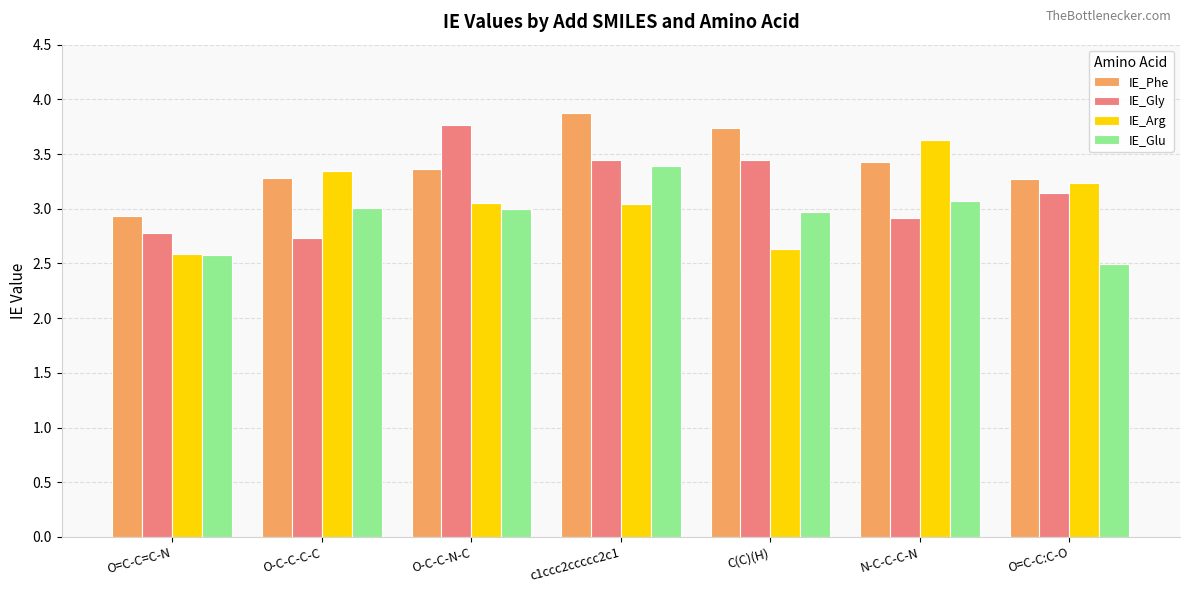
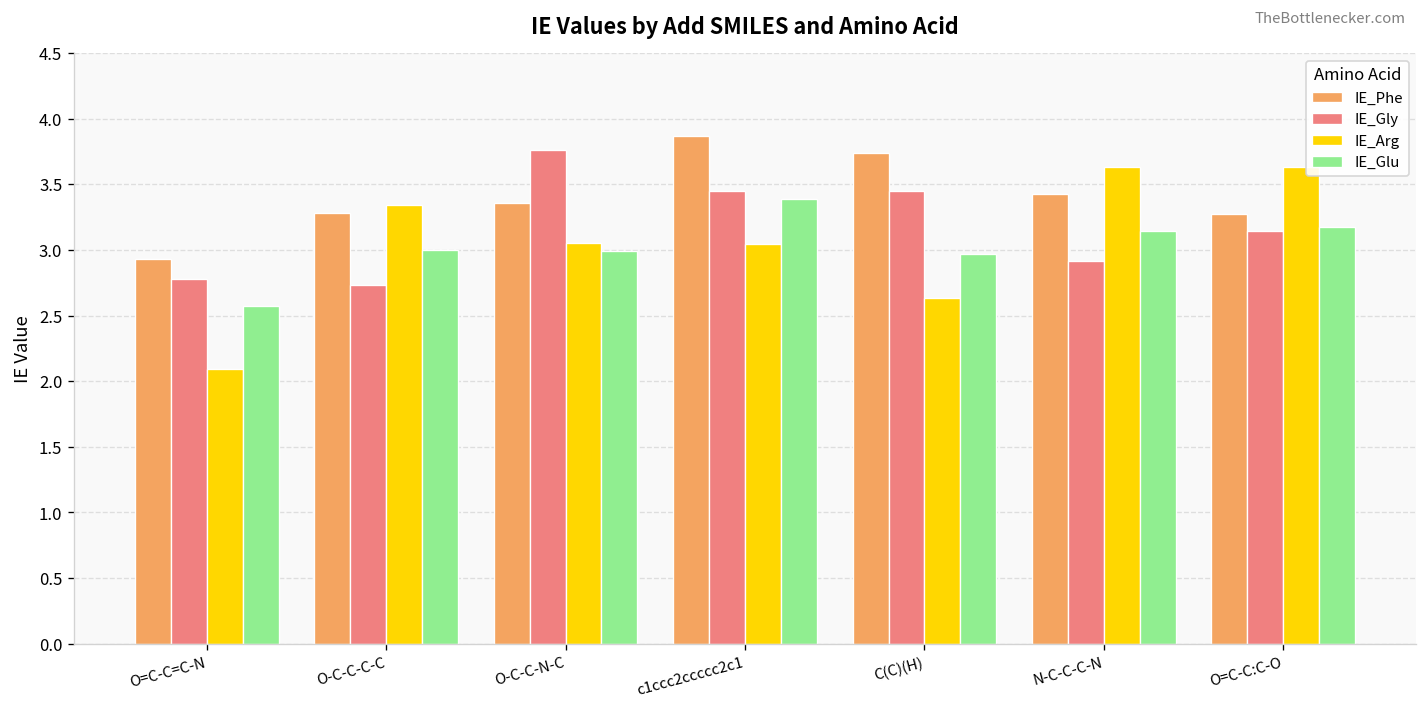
  {
    "IE_Arg": {
-     "O=C-C=C-N": 2.59,
+     "O=C-C=C-N": 2.09,
      "O-C-C-C-C": 3.34,
      "O-C-C-N-C": 3.05,
      "c1ccc2ccccc2c1": 3.05,
      "C(C)(H)": 2.63,
      "N-C-C-C-N": 3.63,
-     "O=C-C:C-O": 3.24
+     "O=C-C:C-O": 3.63
    },
    "IE_Glu": {
      "O=C-C=C-N": 2.57,
      "O-C-C-C-C": 3.00,
      "O-C-C-N-C": 2.99,
      "c1ccc2ccccc2c1": 3.39,
      "C(C)(H)": 2.97,
-     "N-C-C-C-N": 3.07,
-     "O=C-C:C-O": 2.50
+     "N-C-C-C-N": 3.15,
+     "O=C-C:C-O": 3.18
    }
  }
